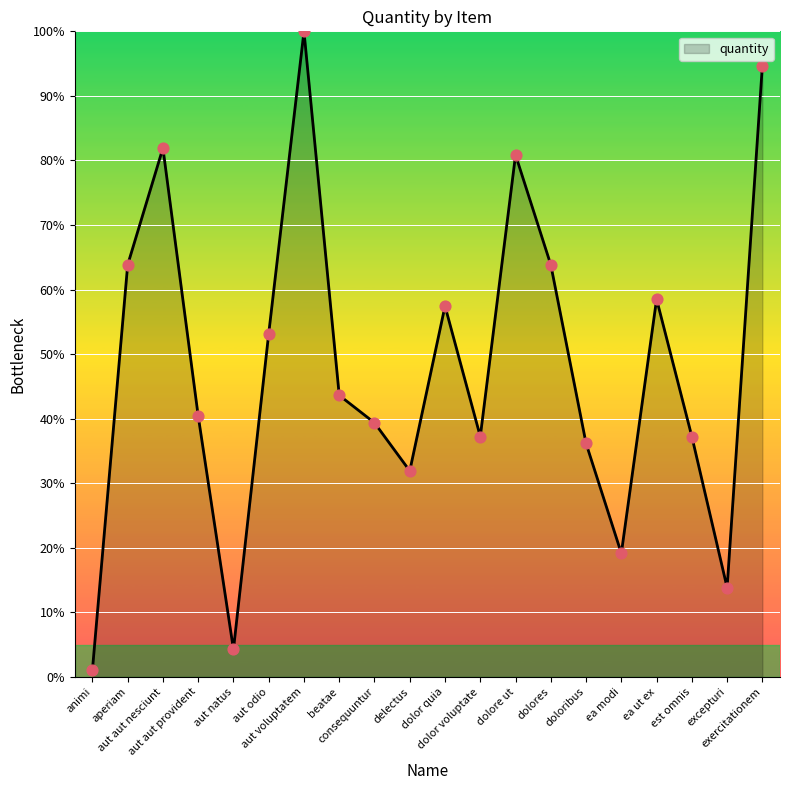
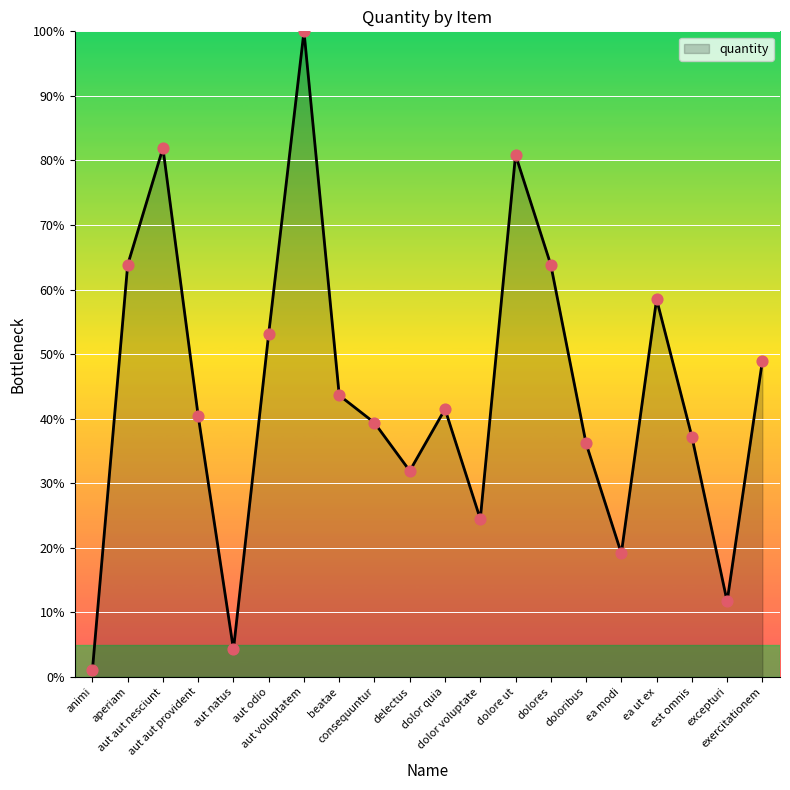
  {
    "aperiam": "64%",
    "aut aut nesciunt": "82%",
    "aut aut provident": "40%",
    "aut odio": "53%",
    "aut voluptatem": "100%",
    "beatae": "44%",
    "consequuntur": "39%",
    "delectus": "32%",
-   "dolor quia": "57%",
-   "dolor voluptate": "37%",
+   "dolor quia": "41%",
+   "dolor voluptate": "24%",
    "dolore ut": "81%",
    "dolores": "64%",
    "doloribus": "36%",
    "ea modi": "19%",
    "ea ut ex": "59%",
    "est omnis": "37%",
-   "excepturi": "14%",
-   "exercitationem": "95%"
+   "excepturi": "12%",
+   "exercitationem": "49%"
  }
